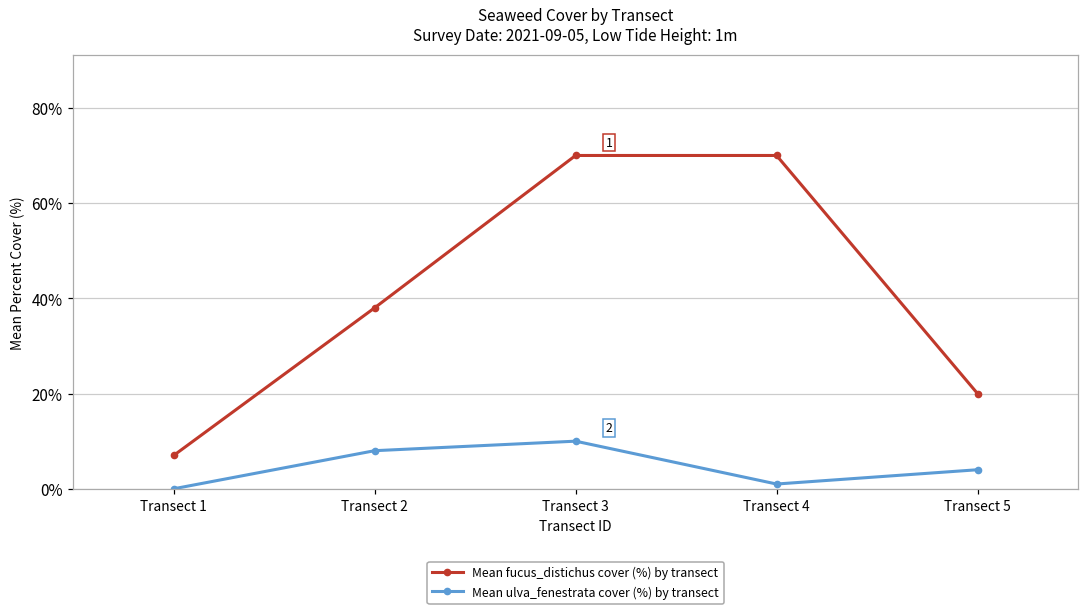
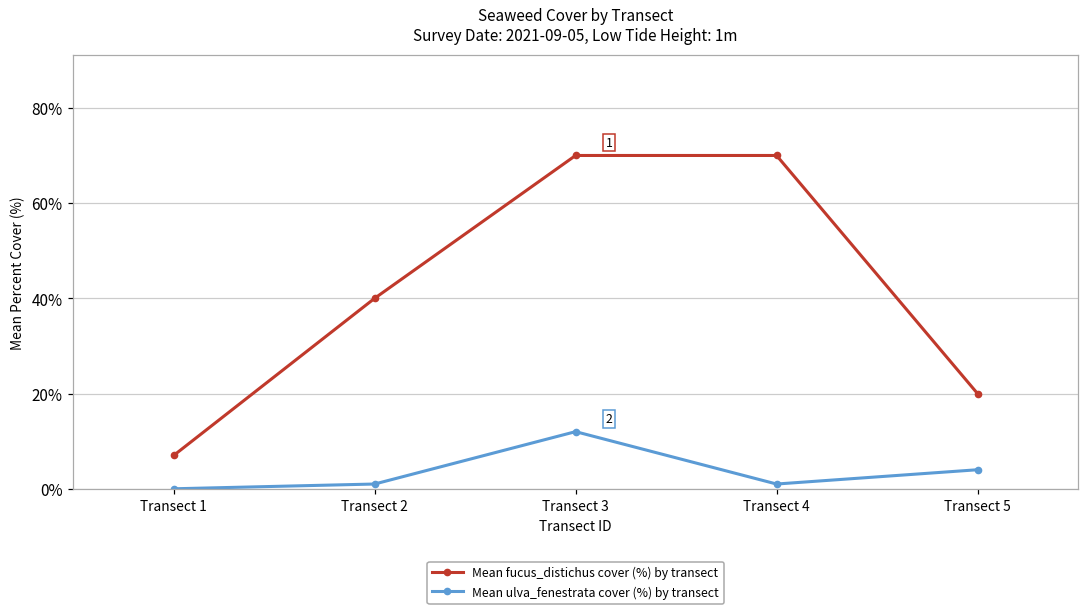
  {
    "Mean fucus_distichus cover (%) by transect": {
      "Transect 1": "7%",
-     "Transect 2": "38%",
+     "Transect 2": "40%",
      "Transect 3": "70%",
      "Transect 4": "70%",
      "Transect 5": "20%"
    },
    "Mean ulva_fenestrata cover (%) by transect": {
      "Transect 1": "0%",
-     "Transect 2": "8%",
-     "Transect 3": "10%",
+     "Transect 2": "1%",
+     "Transect 3": "12%",
      "Transect 4": "1%",
      "Transect 5": "4%"
    }
  }
